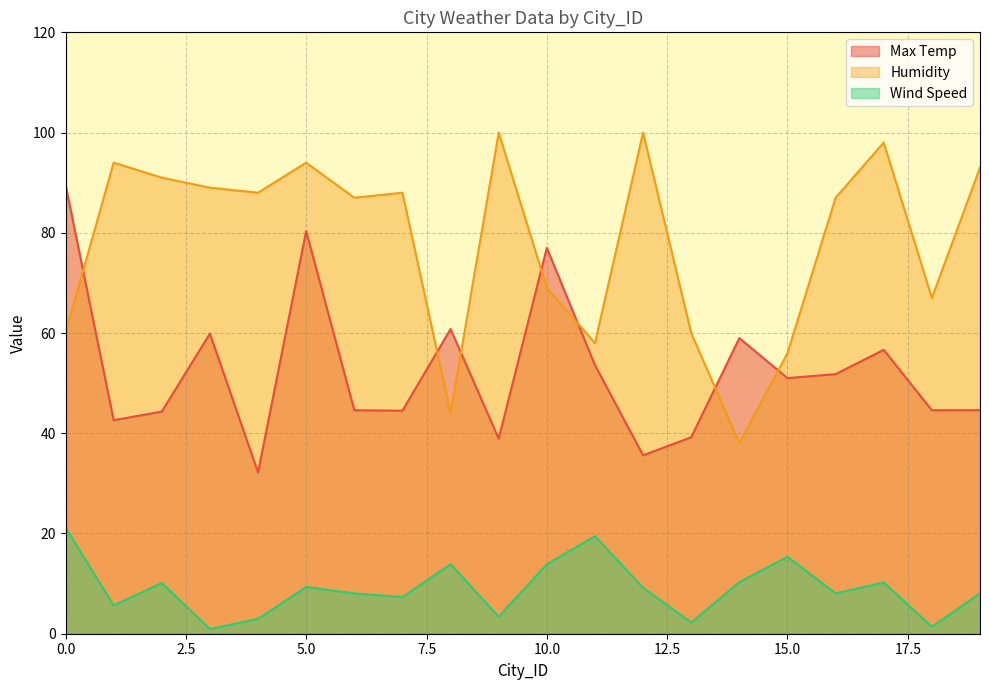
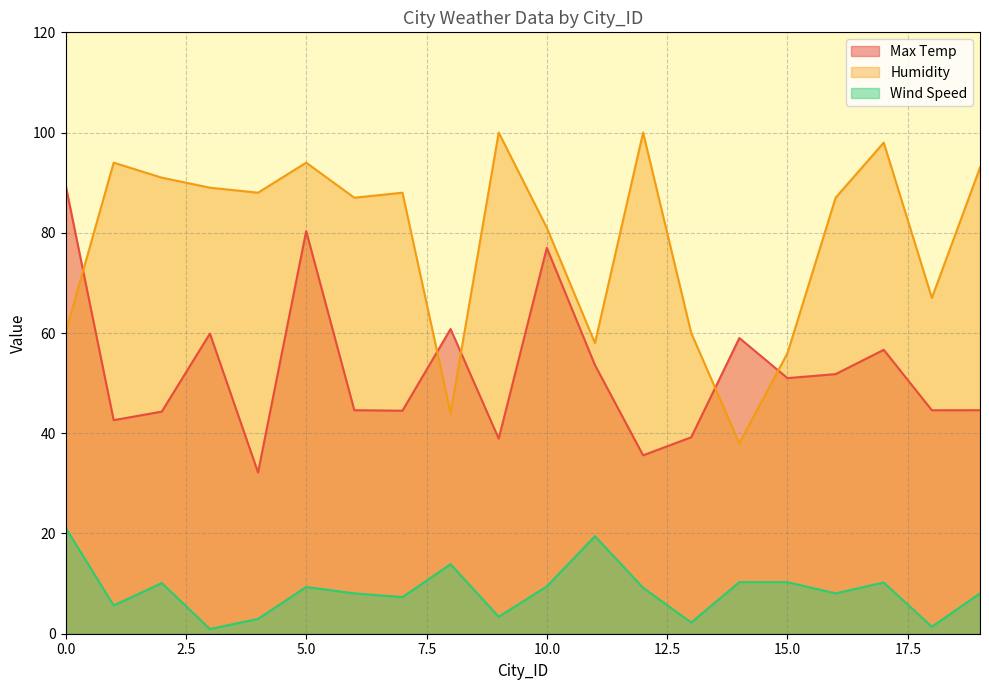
  {
    "Max Temp": {
      "0.0": 90,
      "5.0": 80,
      "10.0": 77,
      "15.0": 51
    },
    "Humidity": {
      "0.0": 60,
      "5.0": 94,
-     "10.0": 69,
+     "10.0": 81,
      "15.0": 56
    },
    "Wind Speed": {
      "0.0": 21,
      "5.0": 9,
-     "10.0": 14,
-     "15.0": 15
+     "10.0": 9,
+     "15.0": 10
    }
  }
